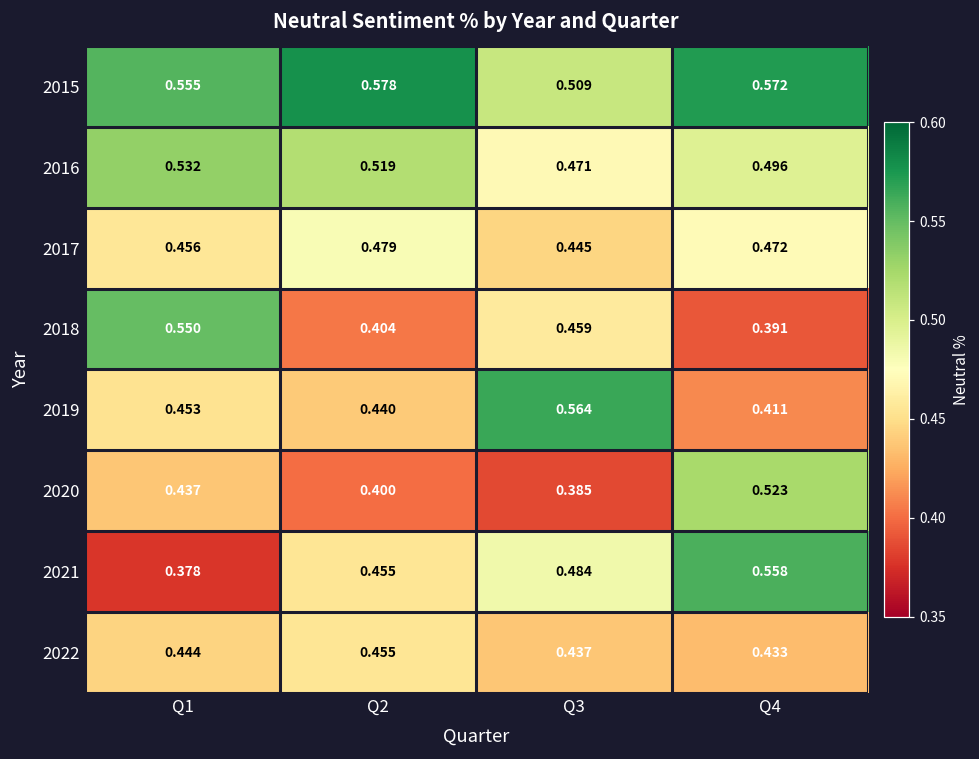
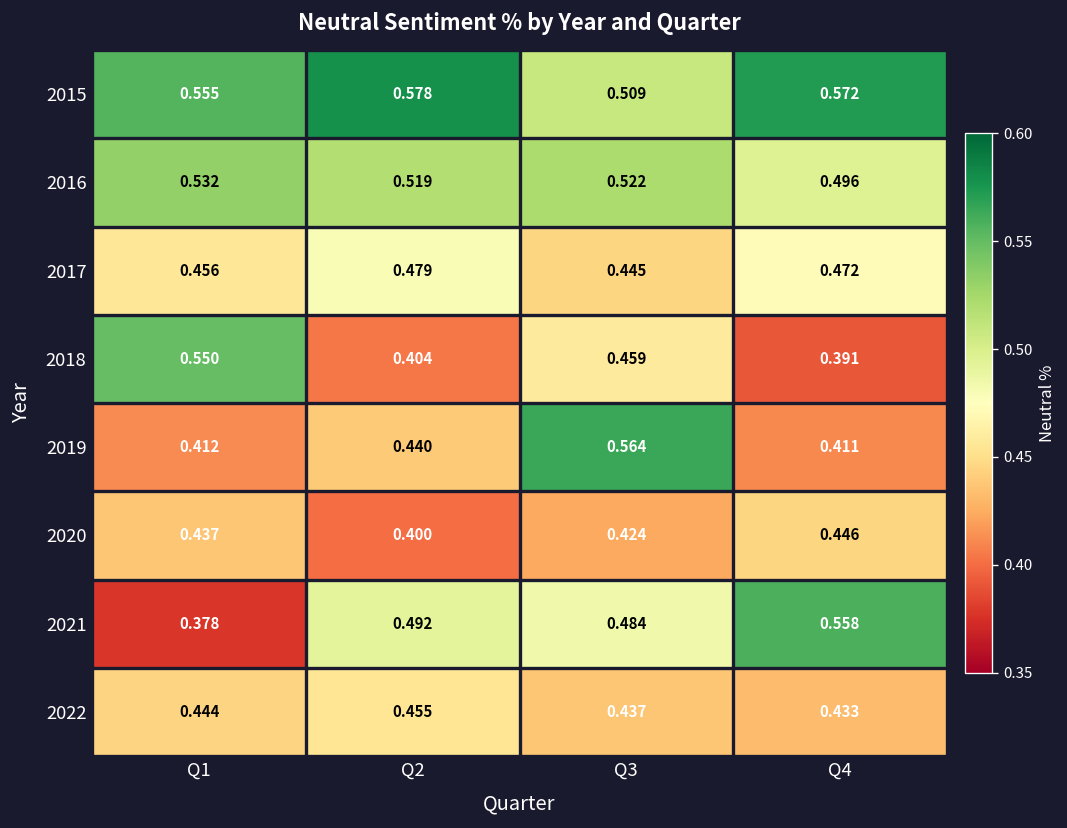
  {
    "2015": {
      "Q1": 0.555,
      "Q2": 0.578,
      "Q3": 0.509,
      "Q4": 0.572
    },
    "2016": {
      "Q1": 0.532,
      "Q2": 0.519,
-     "Q3": 0.471,
+     "Q3": 0.522,
      "Q4": 0.496
    },
    "2017": {
      "Q1": 0.456,
      "Q2": 0.479,
      "Q3": 0.445,
      "Q4": 0.472
    },
    "2018": {
      "Q1": 0.550,
      "Q2": 0.404,
      "Q3": 0.459,
      "Q4": 0.391
    },
    "2019": {
-     "Q1": 0.453,
+     "Q1": 0.412,
      "Q2": 0.440,
      "Q3": 0.564,
      "Q4": 0.411
    },
    "2020": {
      "Q1": 0.437,
      "Q2": 0.400,
-     "Q3": 0.385,
-     "Q4": 0.523
+     "Q3": 0.424,
+     "Q4": 0.446
    },
    "2021": {
      "Q1": 0.378,
-     "Q2": 0.455,
+     "Q2": 0.492,
      "Q3": 0.484,
      "Q4": 0.558
    },
    "2022": {
      "Q1": 0.444,
      "Q2": 0.455,
      "Q3": 0.437,
      "Q4": 0.433
    }
  }
